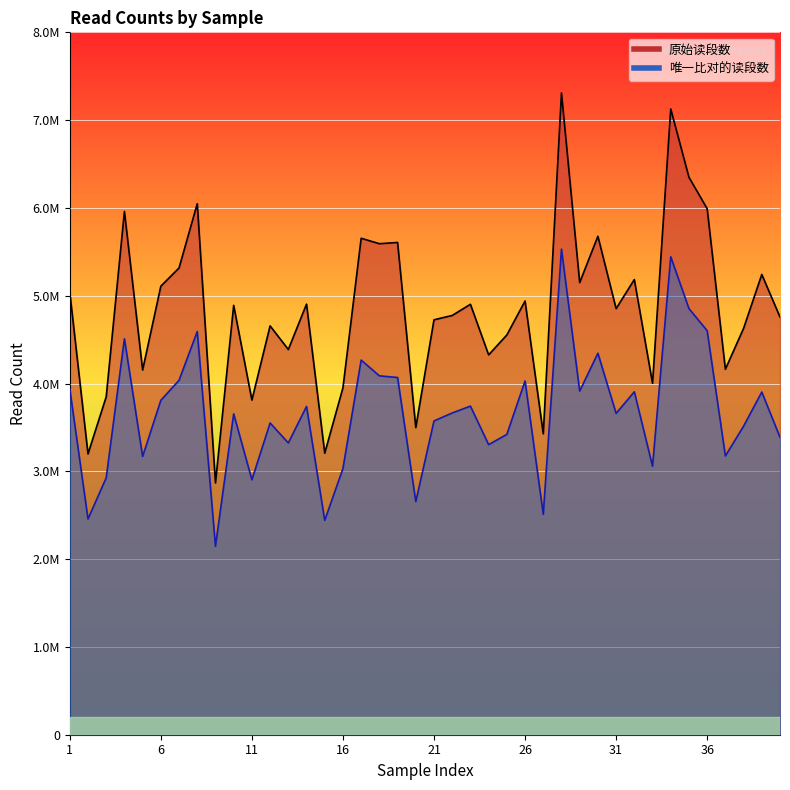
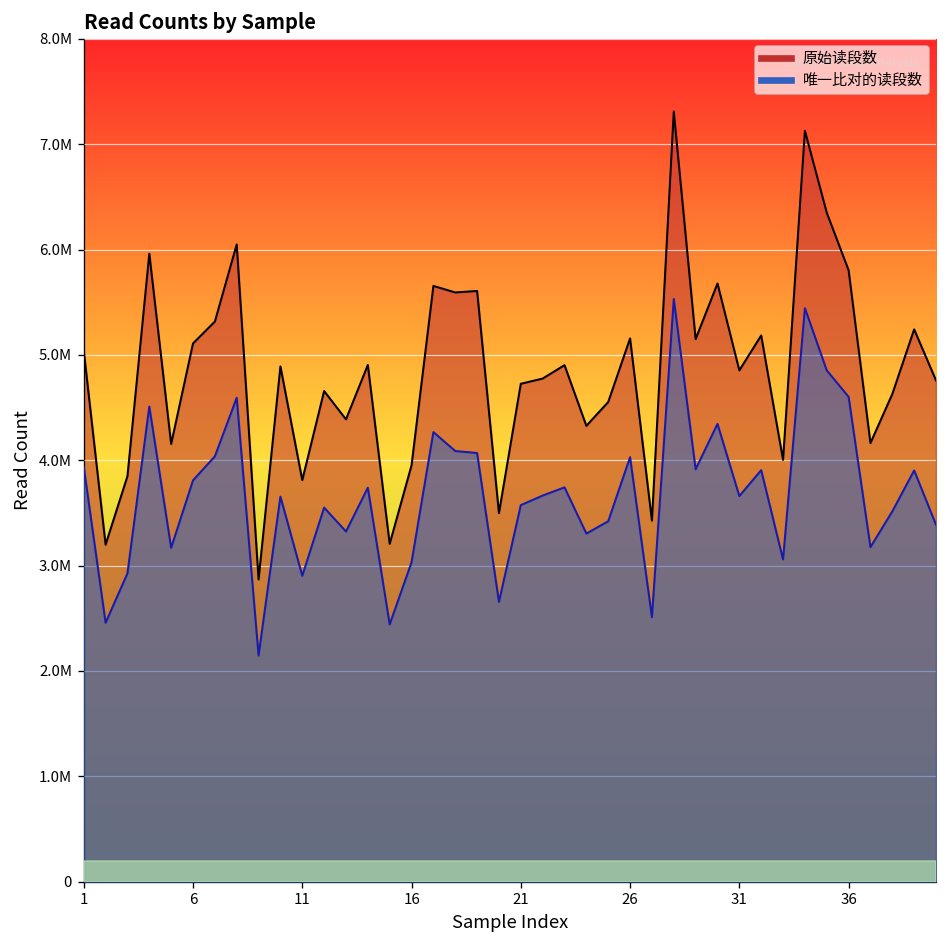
  {
    "原始读段数": {
      "1": 5000000,
      "6": 5100000,
      "11": 3800000,
      "16": 4000000,
      "21": 4700000,
-     "26": 4900000,
+     "26": 5200000,
      "31": 4900000,
-     "36": 6000000
+     "36": 5800000
    },
    "唯一比对的读段数": {
      "1": 3900000,
      "6": 3800000,
      "11": 2900000,
      "16": 3000000,
      "21": 3600000,
      "26": 4000000,
      "31": 3700000,
      "36": 4600000
    }
  }
